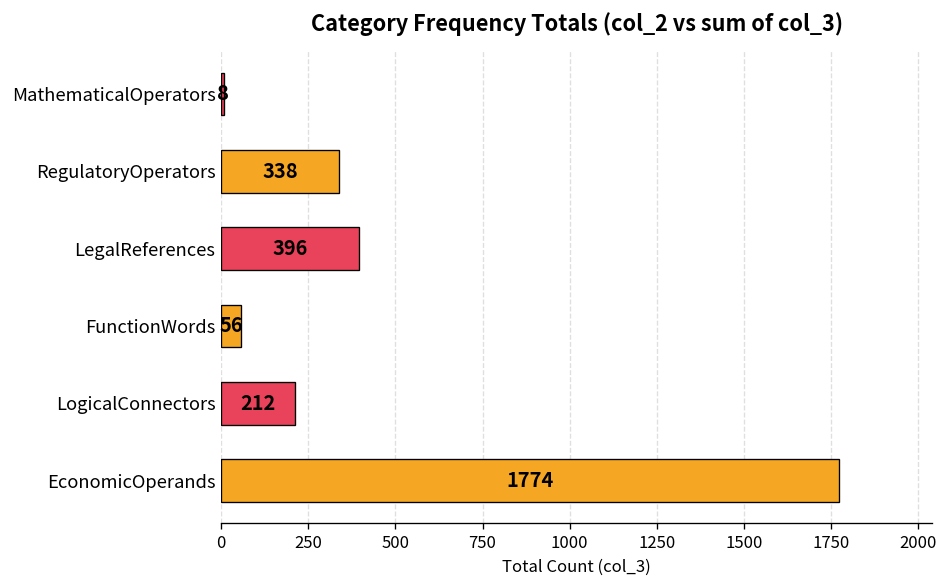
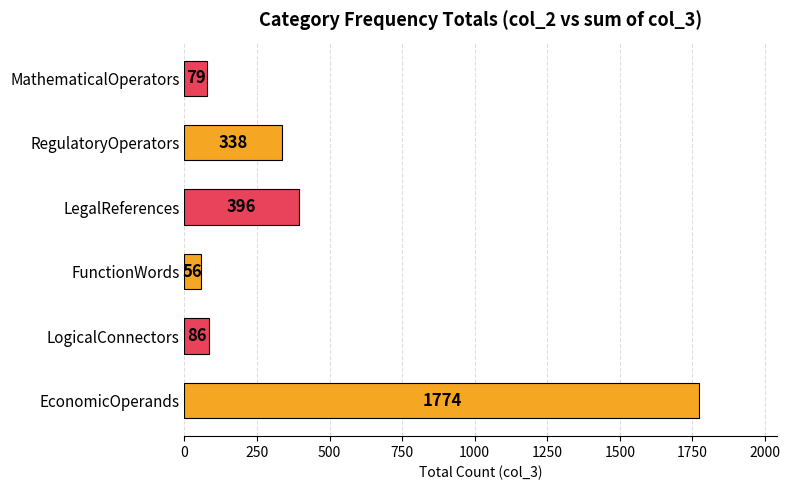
  {
-   "MathematicalOperators": 8,
+   "MathematicalOperators": 79,
    "RegulatoryOperators": 338,
    "LegalReferences": 396,
    "FunctionWords": 56,
-   "LogicalConnectors": 212,
+   "LogicalConnectors": 86,
    "EconomicOperands": 1774
  }
